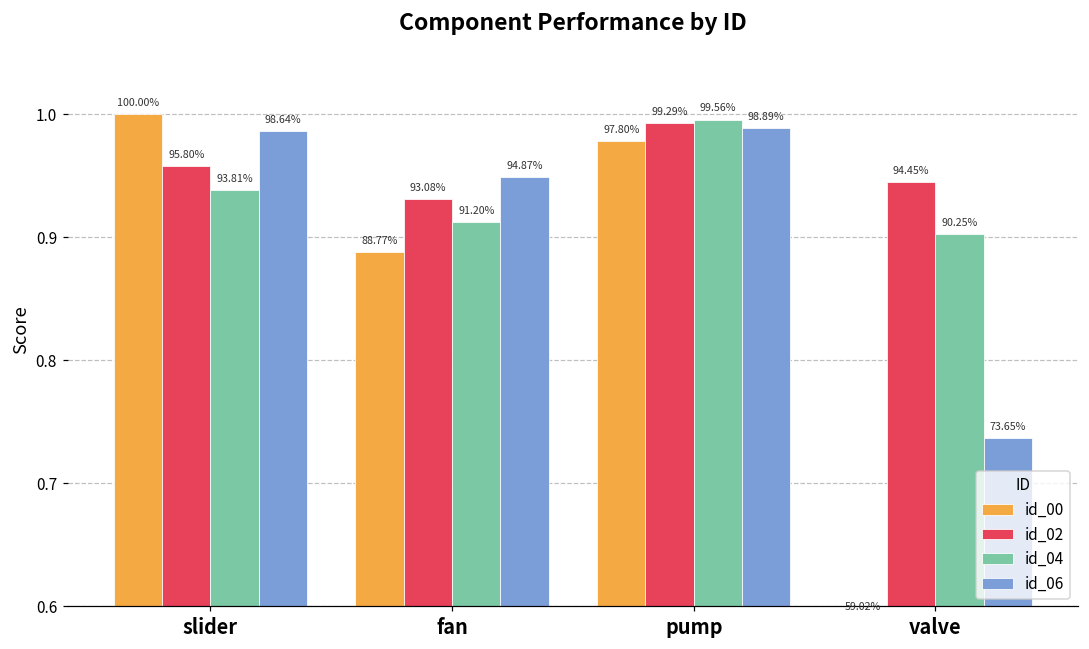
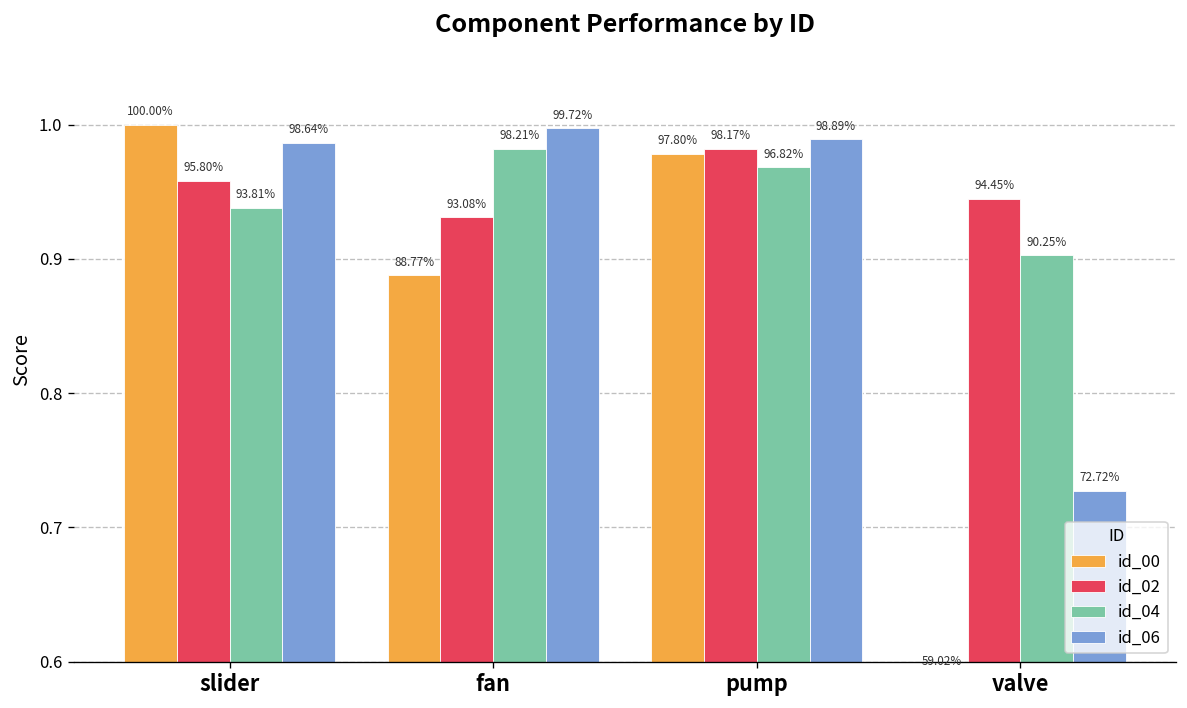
  {
    "id_00": {
      "slider": "100.00%",
      "fan": "88.77%",
      "pump": "97.80%"
    },
    "id_02": {
      "slider": "95.80%",
      "fan": "93.08%",
-     "pump": "99.29%",
+     "pump": "98.17%",
      "valve": "94.45%"
    },
    "id_04": {
      "slider": "93.81%",
-     "fan": "91.20%",
-     "pump": "99.56%",
+     "fan": "98.21%",
+     "pump": "96.82%",
      "valve": "90.25%"
    },
    "id_06": {
      "slider": "98.64%",
-     "fan": "94.87%",
+     "fan": "99.72%",
      "pump": "98.89%",
-     "valve": "73.65%"
+     "valve": "72.72%"
    }
  }
